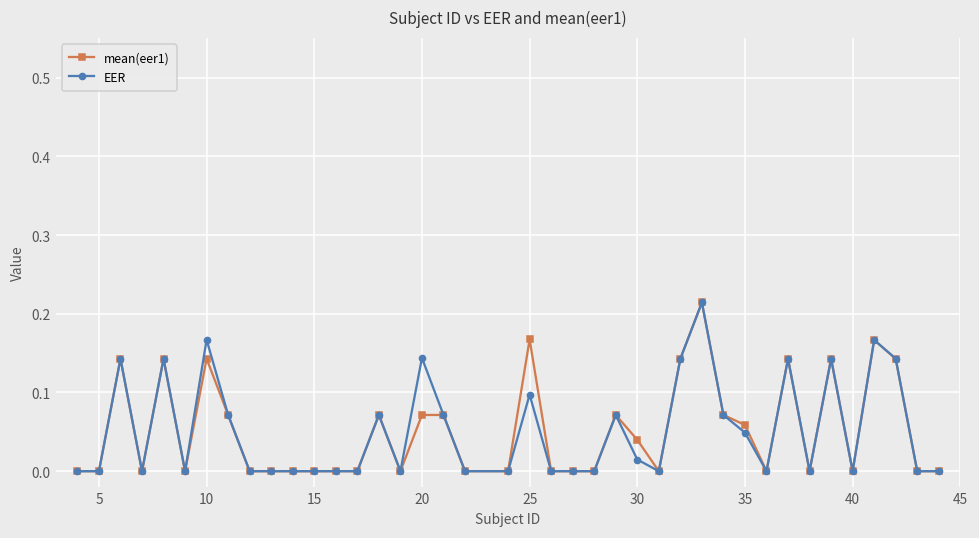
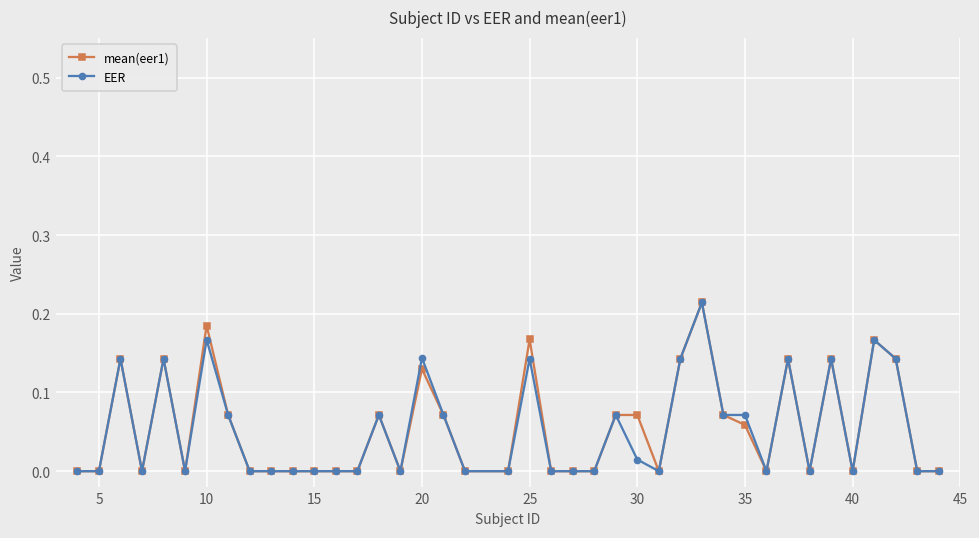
  {
    "mean(eer1)": {
-     "10": 0.14,
-     "20": 0.07,
+     "10": 0.18,
+     "20": 0.13,
      "25": 0.17,
-     "30": 0.04,
+     "30": 0.07,
      "35": 0.06
    },
    "EER": {
      "10": 0.17,
      "20": 0.14,
-     "25": 0.10,
+     "25": 0.14,
      "30": 0.01,
-     "35": 0.05
+     "35": 0.07
    }
  }
